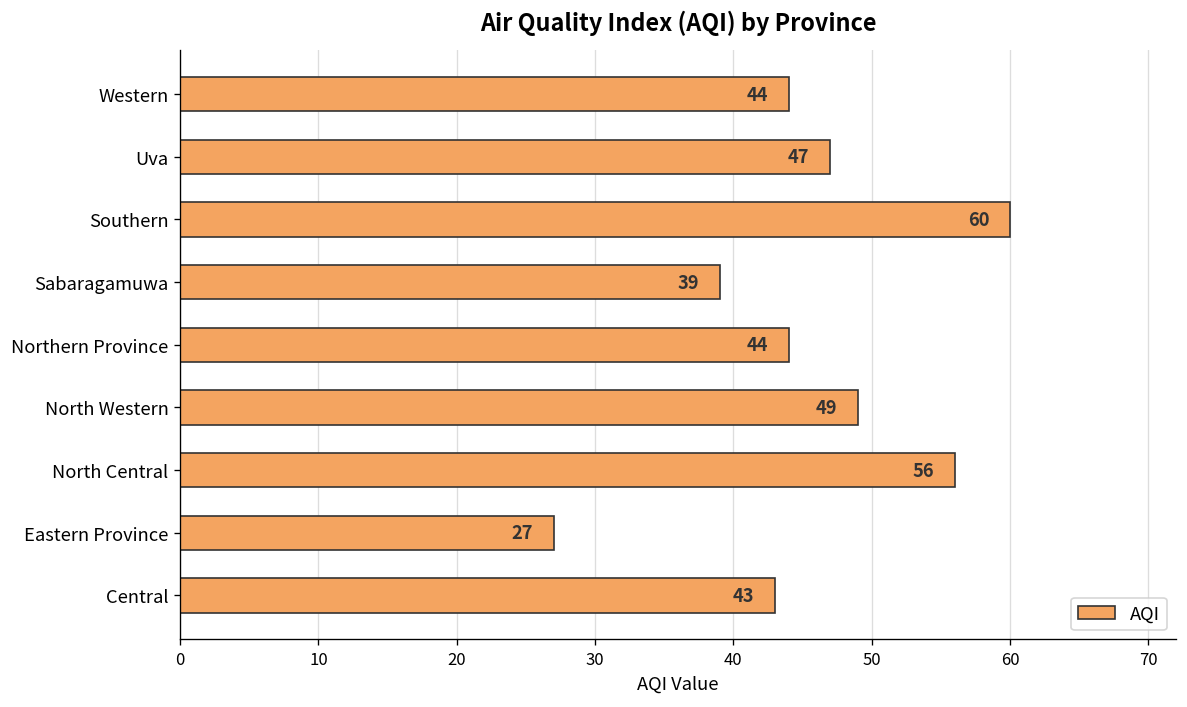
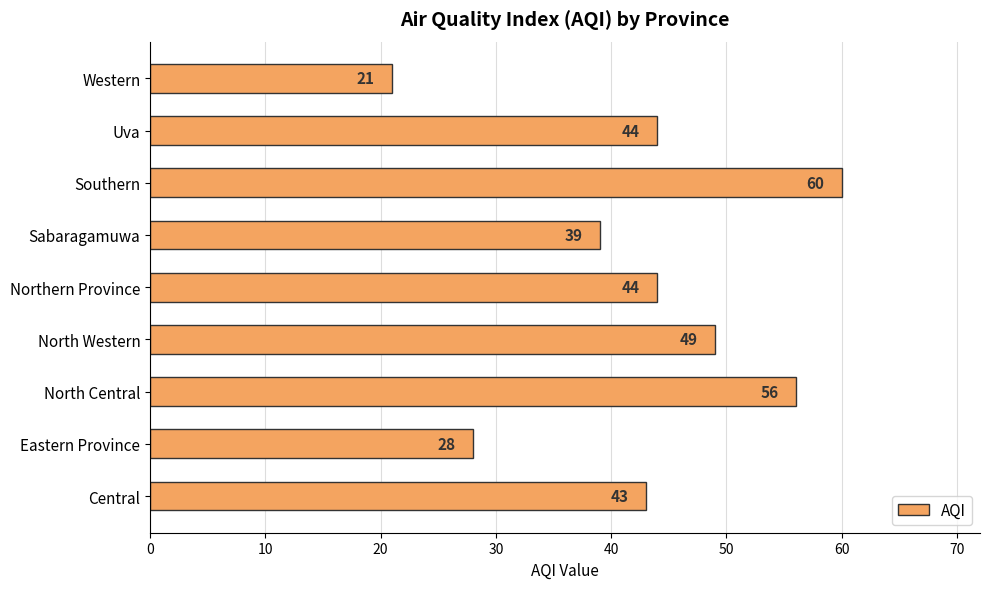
  {
-   "Western": 44,
-   "Uva": 47,
+   "Western": 21,
+   "Uva": 44,
    "Southern": 60,
    "Sabaragamuwa": 39,
    "Northern Province": 44,
    "North Western": 49,
    "North Central": 56,
-   "Eastern Province": 27,
+   "Eastern Province": 28,
    "Central": 43
  }
